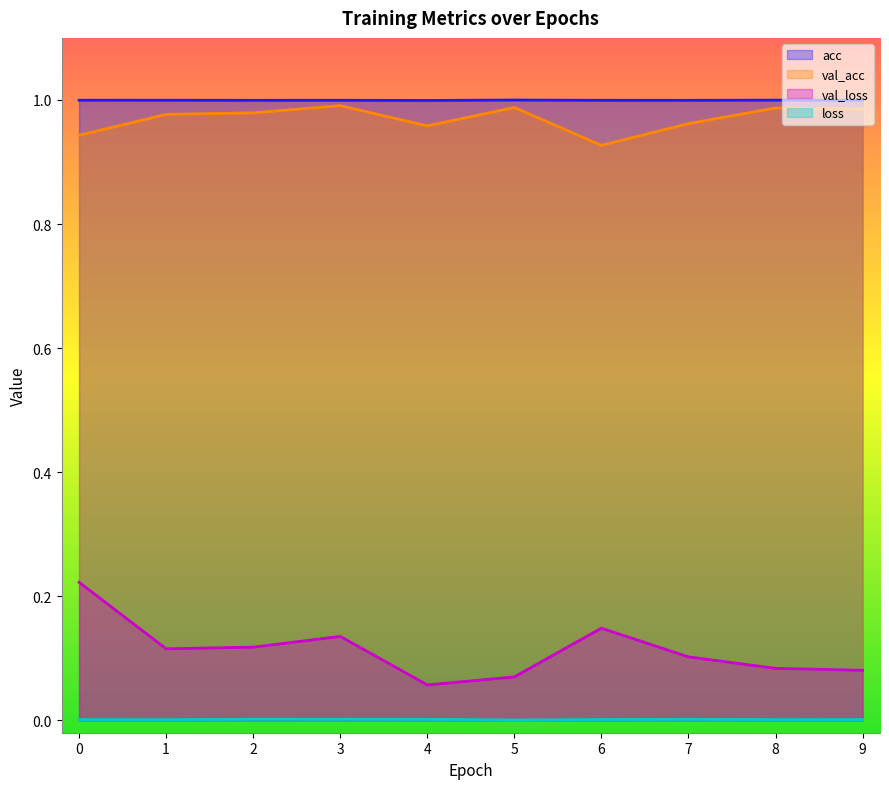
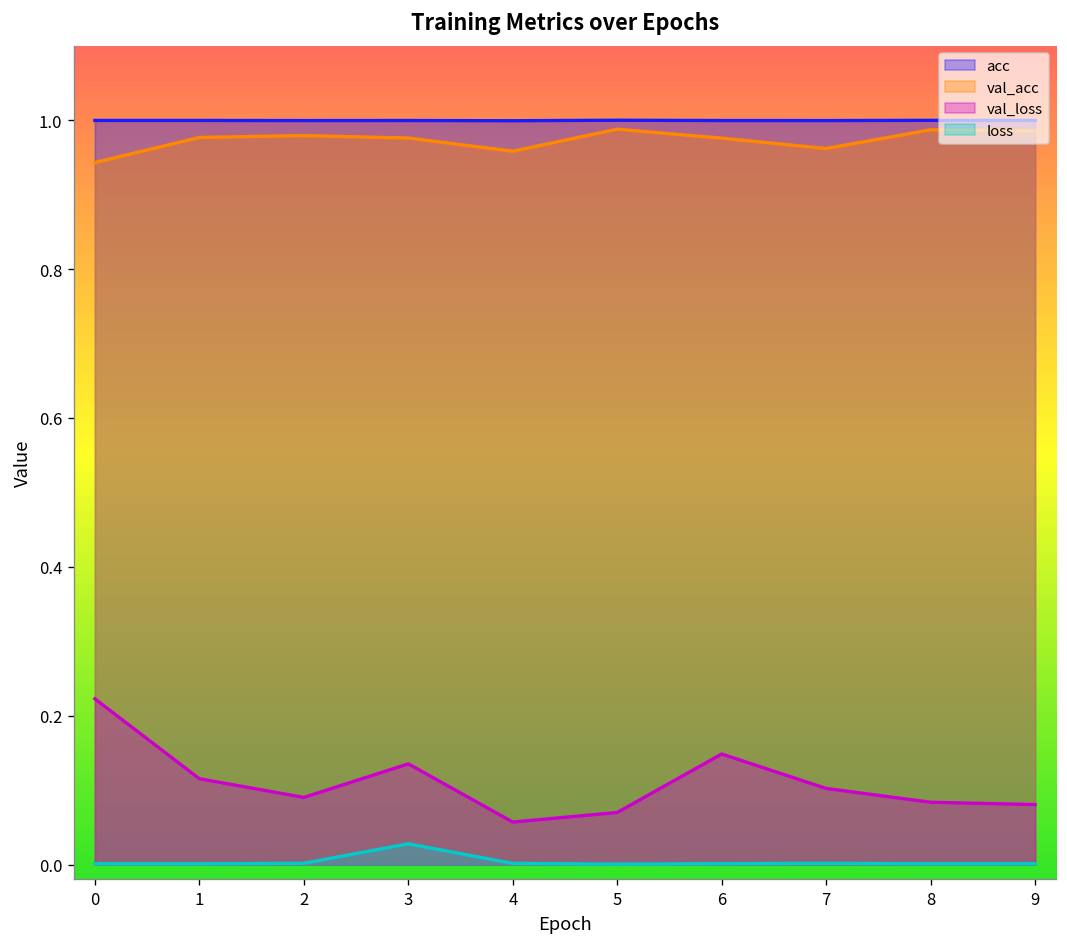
  {
    "acc": {
      "0": 1.00,
      "1": 1.00,
      "2": 1.00,
      "3": 1.00,
      "4": 1.00,
      "5": 1.00,
      "6": 1.00,
      "7": 1.00,
      "8": 1.00
    },
    "val_acc": {
      "0": 0.94,
      "1": 0.98,
      "2": 0.98,
-     "3": 0.99,
+     "3": 0.98,
      "4": 0.96,
      "5": 0.99,
-     "6": 0.93,
+     "6": 0.98,
      "7": 0.96,
      "8": 0.99
    },
    "val_loss": {
      "0": 0.22,
      "1": 0.12,
-     "2": 0.12,
+     "2": 0.09,
      "3": 0.14,
      "4": 0.06,
      "5": 0.07,
      "6": 0.15,
      "7": 0.10,
      "8": 0.08,
      "9": 0.08
    },
    "loss": {
      "0": 0.00,
      "1": 0.00,
      "2": 0.00,
-     "3": 0.00,
+     "3": 0.03,
      "4": 0.00,
      "5": 0.00,
      "6": 0.00,
      "7": 0.00,
      "8": 0.00,
      "9": 0.00
    }
  }
